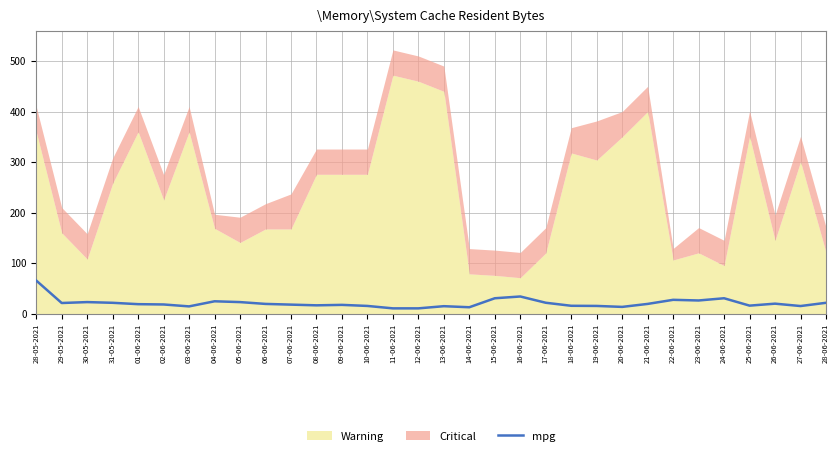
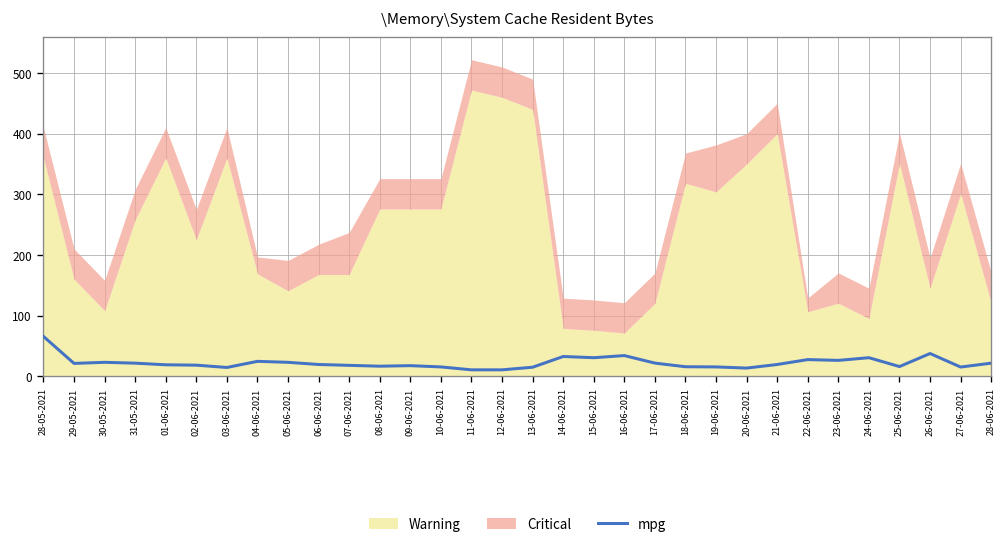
  {
    "mpg": {
      "28-05-2021": 70,
      "29-05-2021": 20,
      "30-05-2021": 20,
      "31-05-2021": 20,
      "01-06-2021": 20,
      "02-06-2021": 20,
      "03-06-2021": 10,
      "04-06-2021": 20,
      "05-06-2021": 20,
      "06-06-2021": 20,
      "07-06-2021": 20,
      "08-06-2021": 20,
      "09-06-2021": 20,
      "10-06-2021": 20,
      "11-06-2021": 10,
      "12-06-2021": 10,
      "13-06-2021": 10,
-     "14-06-2021": 10,
+     "14-06-2021": 30,
      "15-06-2021": 30,
      "16-06-2021": 30,
      "17-06-2021": 20,
      "18-06-2021": 20,
      "19-06-2021": 20,
      "20-06-2021": 10,
      "21-06-2021": 20,
      "22-06-2021": 30,
      "23-06-2021": 30,
      "24-06-2021": 30,
      "25-06-2021": 20,
-     "26-06-2021": 20,
+     "26-06-2021": 40,
      "27-06-2021": 20,
      "28-06-2021": 20
    },
    "Warning": {
      "28-05-2021": 360,
      "29-05-2021": 160,
      "30-05-2021": 110,
      "31-05-2021": 260,
      "01-06-2021": 360,
      "02-06-2021": 230,
      "03-06-2021": 360,
      "04-06-2021": 170,
      "05-06-2021": 140,
      "06-06-2021": 170,
      "07-06-2021": 170,
      "08-06-2021": 280,
      "09-06-2021": 280,
      "10-06-2021": 280,
      "11-06-2021": 470,
      "12-06-2021": 460,
      "13-06-2021": 440,
      "14-06-2021": 80,
      "15-06-2021": 80,
      "16-06-2021": 70,
      "17-06-2021": 120,
      "18-06-2021": 320,
      "19-06-2021": 300,
      "20-06-2021": 350,
      "21-06-2021": 400,
      "22-06-2021": 110,
      "23-06-2021": 120,
      "24-06-2021": 100,
      "25-06-2021": 350,
      "26-06-2021": 150,
      "27-06-2021": 300,
      "28-06-2021": 120
    }
  }
